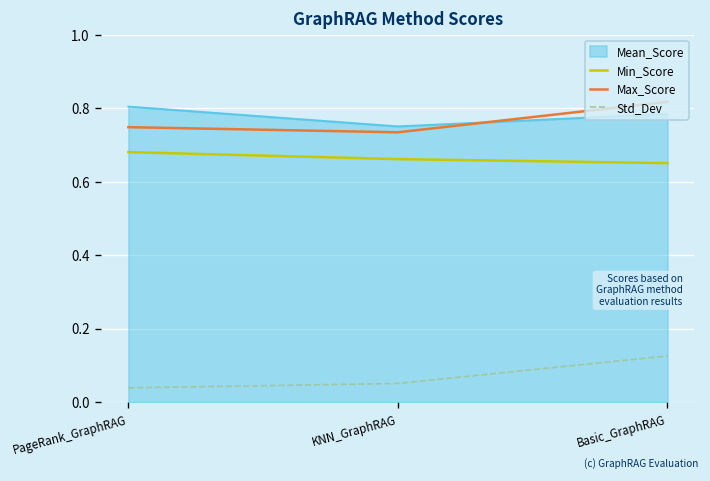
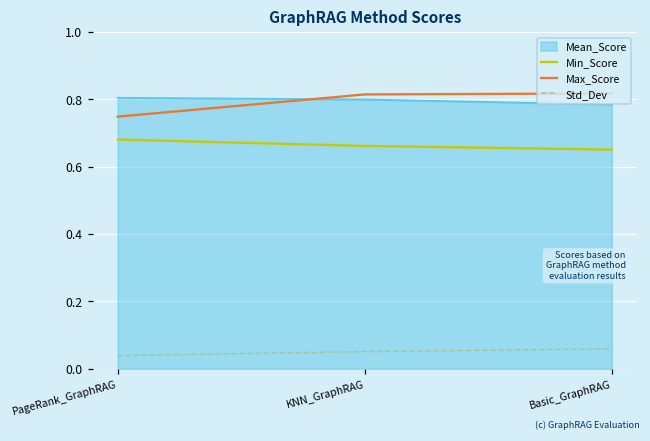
  {
    "Mean_Score": {
      "PageRank_GraphRAG": 0.81,
-     "KNN_GraphRAG": 0.75
+     "KNN_GraphRAG": 0.80
    },
    "Min_Score": {
      "PageRank_GraphRAG": 0.68,
      "KNN_GraphRAG": 0.66,
      "Basic_GraphRAG": 0.65
    },
    "Max_Score": {
      "PageRank_GraphRAG": 0.75,
-     "KNN_GraphRAG": 0.74
+     "KNN_GraphRAG": 0.82
    },
    "Std_Dev": {
      "PageRank_GraphRAG": 0.04,
      "KNN_GraphRAG": 0.05,
-     "Basic_GraphRAG": 0.13
+     "Basic_GraphRAG": 0.06
    }
  }
